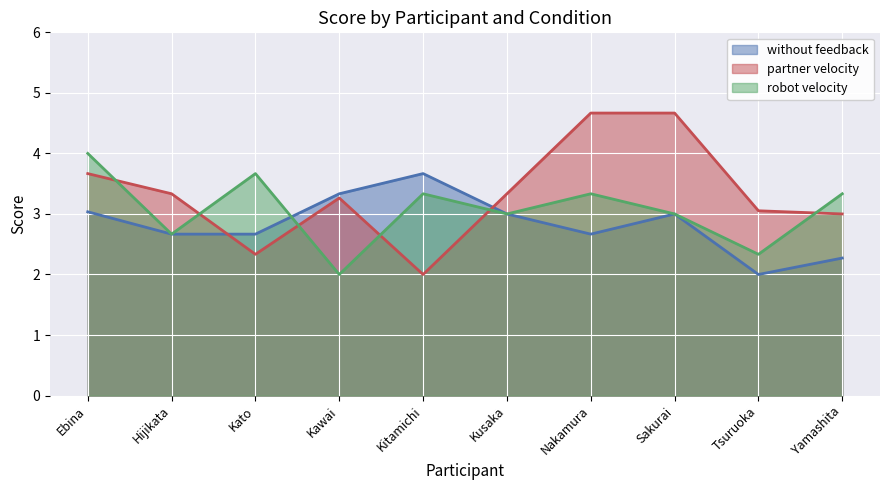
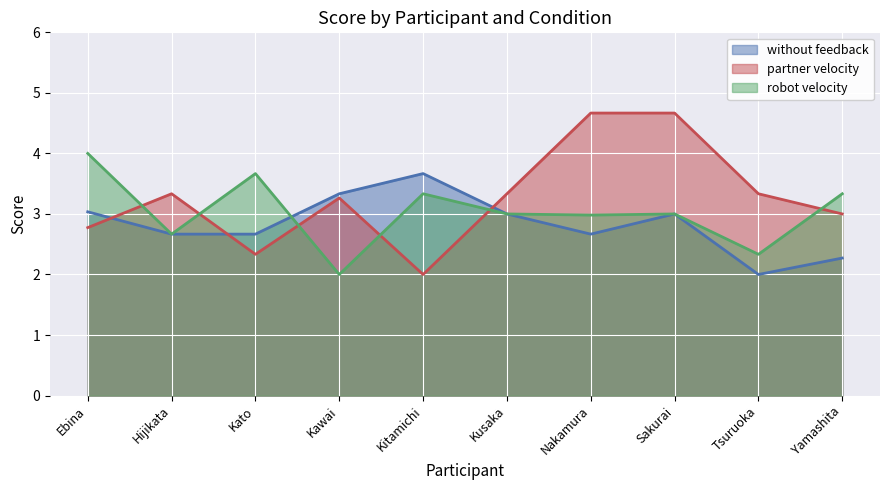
  {
    "without feedback": {
      "Ebina": 3.0,
      "Kato": 2.7,
      "Kawai": 3.3,
      "Kitamichi": 3.7,
      "Nakamura": 2.7,
      "Tsuruoka": 2.0,
      "Yamashita": 2.3
    },
    "partner velocity": {
-     "Ebina": 3.7,
+     "Ebina": 2.8,
      "Hijikata": 3.3,
      "Kato": 2.3,
      "Kawai": 3.3,
      "Kitamichi": 2.0,
      "Kusaka": 3.3,
      "Nakamura": 4.7,
      "Sakurai": 4.7,
-     "Tsuruoka": 3.1,
+     "Tsuruoka": 3.3,
      "Yamashita": 3.0
    },
    "robot velocity": {
      "Ebina": 4.0,
      "Kato": 3.7,
      "Kawai": 2.0,
      "Kitamichi": 3.3,
-     "Nakamura": 3.3,
+     "Nakamura": 3.0,
      "Tsuruoka": 2.3,
      "Yamashita": 3.3
    }
  }
